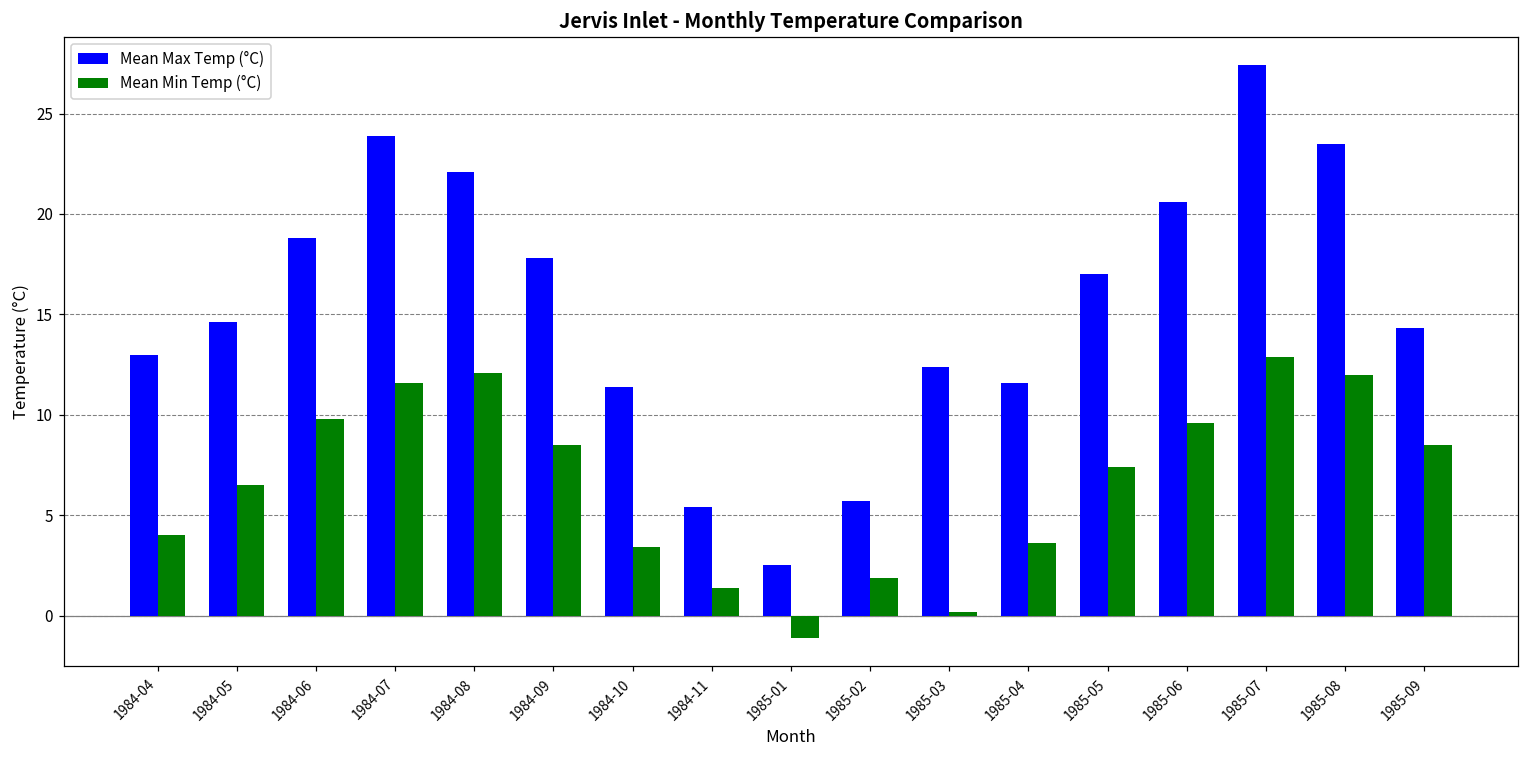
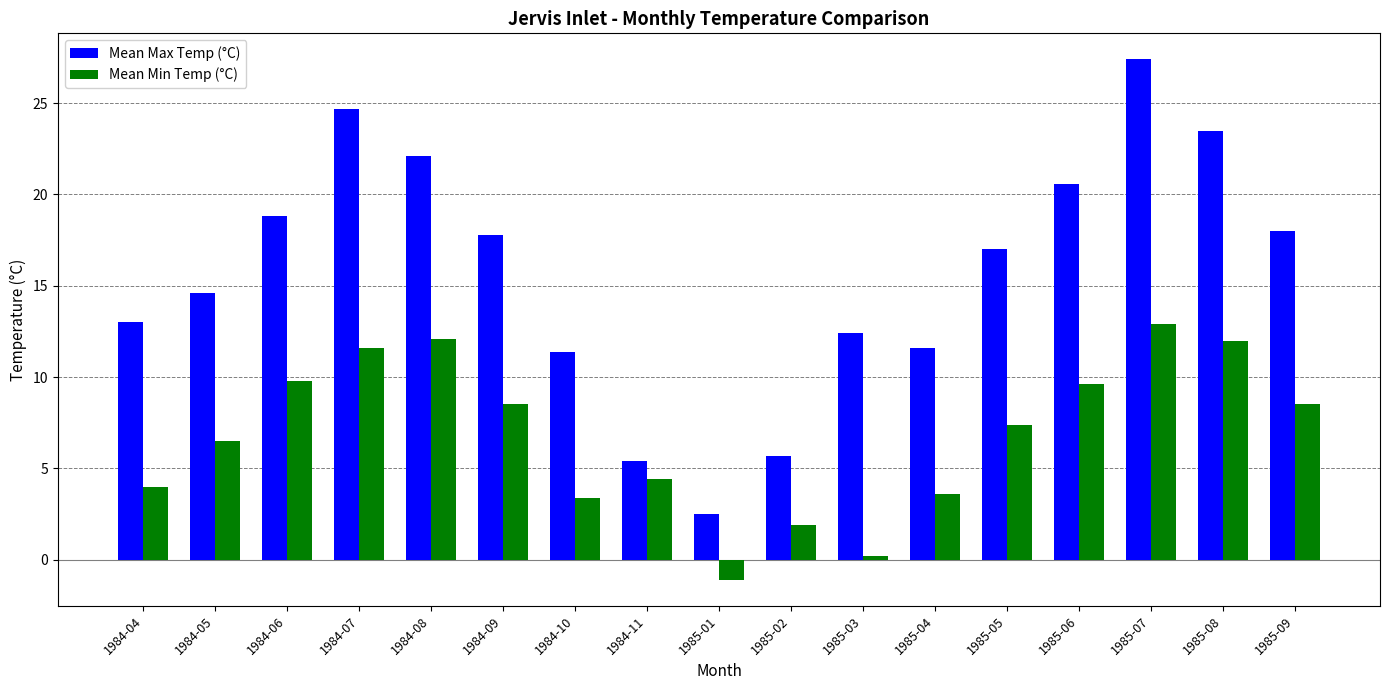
  {
    "Mean Max Temp (°C)": {
      "1984-04": 13.0,
      "1984-05": 14.6,
      "1984-06": 18.8,
-     "1984-07": 23.9,
+     "1984-07": 24.7,
      "1984-08": 22.1,
      "1984-09": 17.8,
      "1984-10": 11.4,
      "1984-11": 5.4,
      "1985-01": 2.5,
      "1985-02": 5.7,
      "1985-03": 12.4,
      "1985-04": 11.6,
      "1985-05": 17.0,
      "1985-06": 20.6,
      "1985-07": 27.4,
      "1985-08": 23.5,
-     "1985-09": 14.3
+     "1985-09": 18.0
    },
    "Mean Min Temp (°C)": {
      "1984-04": 4.0,
      "1984-05": 6.5,
      "1984-06": 9.8,
      "1984-07": 11.6,
      "1984-08": 12.1,
      "1984-09": 8.5,
      "1984-10": 3.4,
-     "1984-11": 1.4,
+     "1984-11": 4.4,
      "1985-01": -1.1,
      "1985-02": 1.9,
      "1985-03": 0.2,
      "1985-04": 3.6,
      "1985-05": 7.4,
      "1985-06": 9.6,
      "1985-07": 12.9,
      "1985-08": 12.0,
      "1985-09": 8.5
    }
  }
